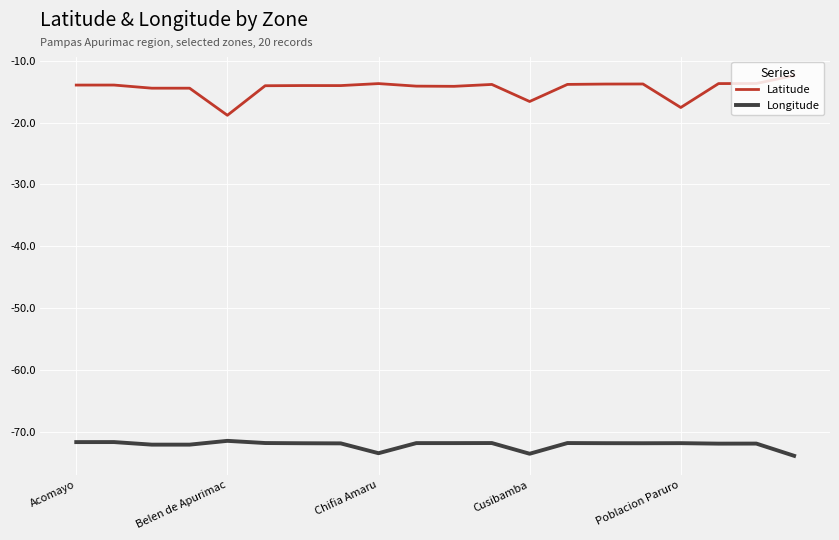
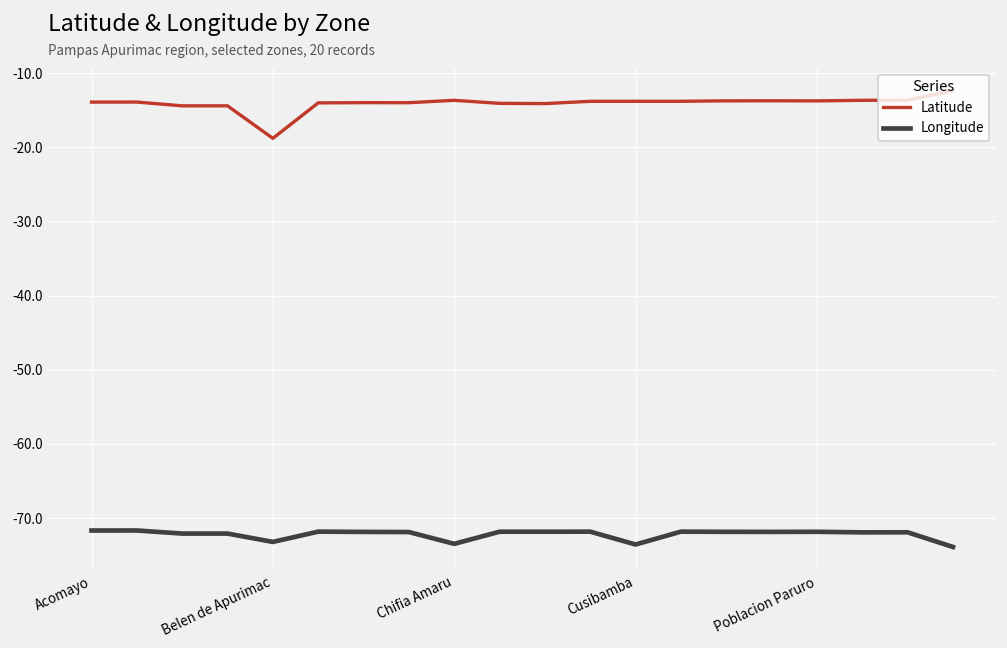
  {
    "Latitude": {
      "Acomayo": -14,
      "Belen de Apurimac": -19,
      "Chifia Amaru": -14,
-     "Cusibamba": -17,
-     "Poblacion Paruro": -18
+     "Cusibamba": -14,
+     "Poblacion Paruro": -14
    },
    "Longitude": {
      "Acomayo": -72,
-     "Belen de Apurimac": -71,
+     "Belen de Apurimac": -73,
      "Chifia Amaru": -73,
      "Cusibamba": -74,
      "Poblacion Paruro": -72
    }
  }
